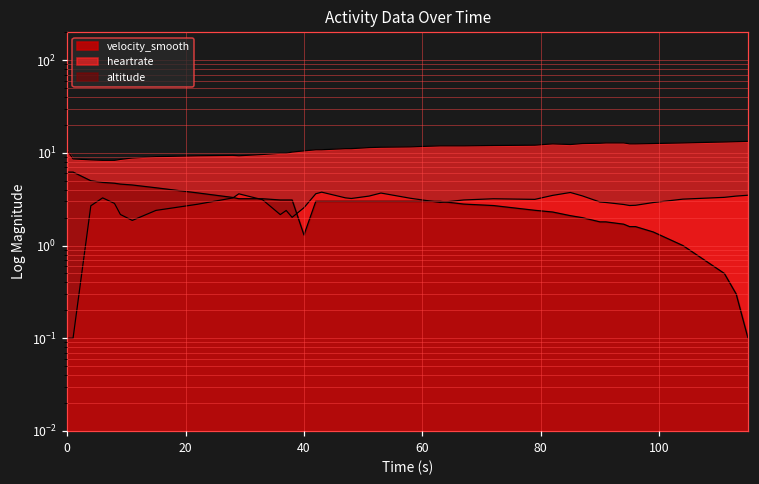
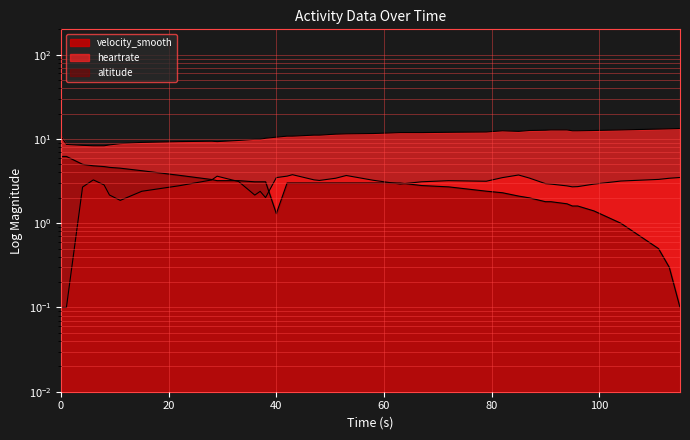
  {
    "velocity_smooth": {
      "0": 0.1,
-     "40": 2.6
+     "40": 3.5
    },
    "heartrate": {
      "0": 11,
      "40": 11
    },
    "altitude": {
      "0": 6,
      "40": 1.3
    }
  }
